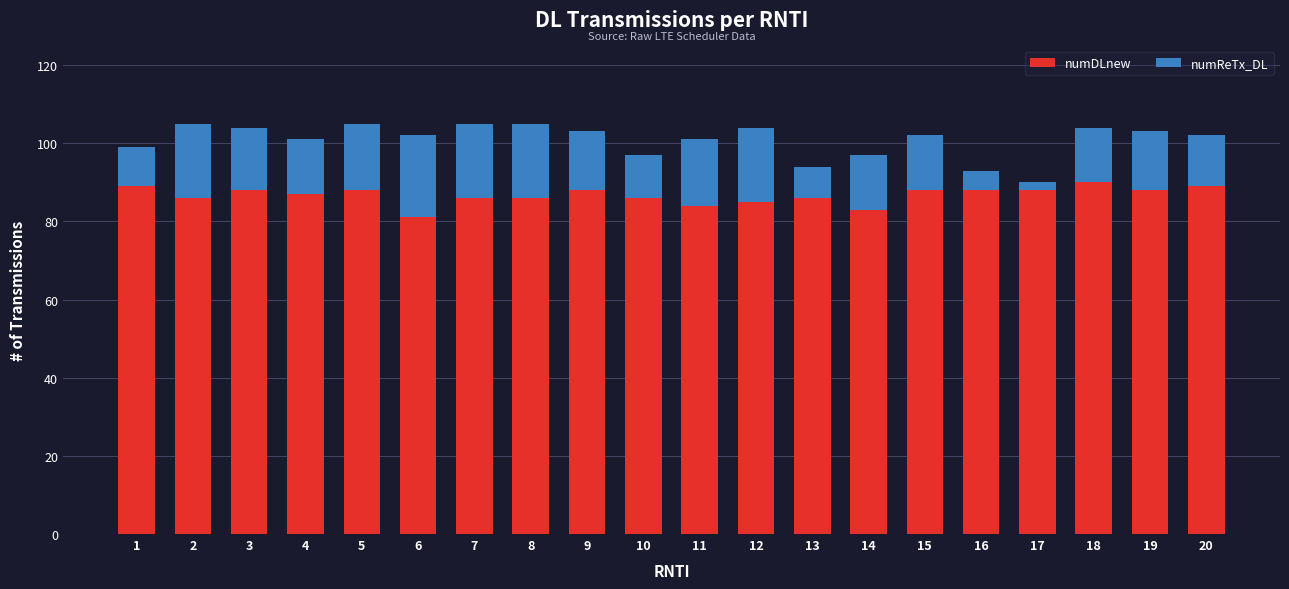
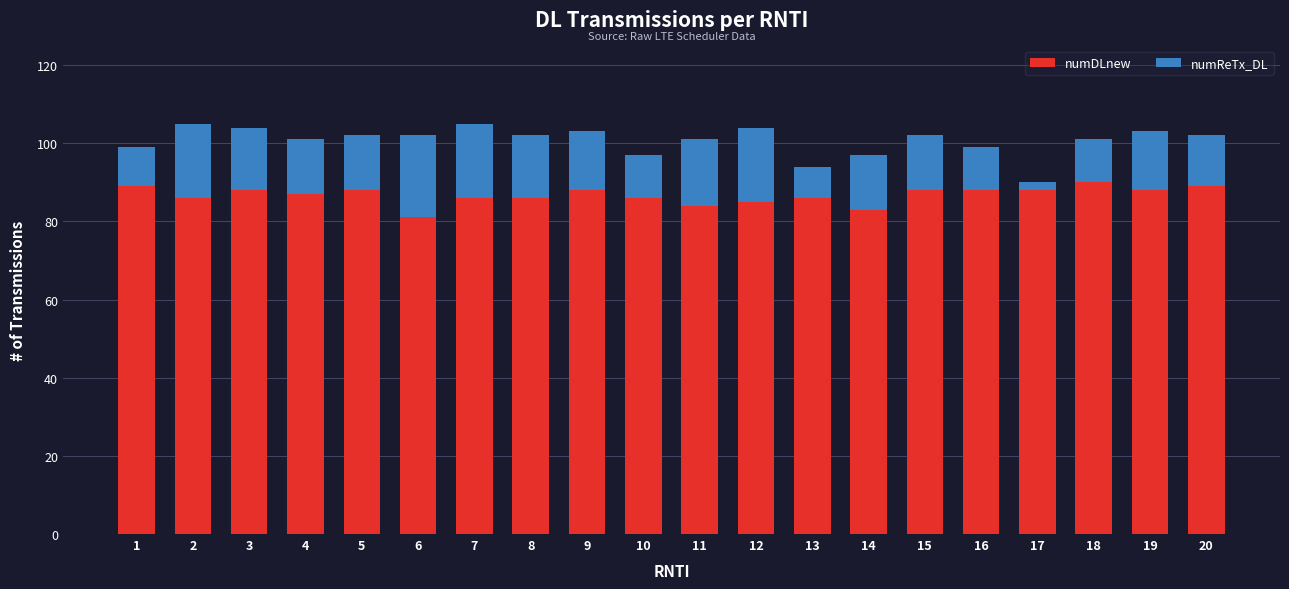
  {
    "numDLnew": {
      "1": 89,
      "2": 86,
      "3": 88,
      "4": 87,
      "5": 88,
      "6": 81,
      "7": 86,
      "8": 86,
      "9": 88,
      "10": 86,
      "11": 84,
      "12": 85,
      "13": 86,
      "14": 83,
      "15": 88,
      "16": 88,
      "17": 88,
      "18": 90,
      "19": 88,
      "20": 89
    },
    "numReTx_DL": {
      "1": 10,
      "2": 19,
      "3": 16,
      "4": 14,
-     "5": 17,
+     "5": 14,
      "6": 21,
      "7": 19,
-     "8": 19,
+     "8": 16,
      "9": 15,
      "10": 11,
      "11": 17,
      "12": 19,
      "13": 8,
      "14": 14,
      "15": 14,
-     "16": 5,
+     "16": 11,
      "17": 2,
-     "18": 14,
+     "18": 11,
      "19": 15,
      "20": 13
    }
  }
